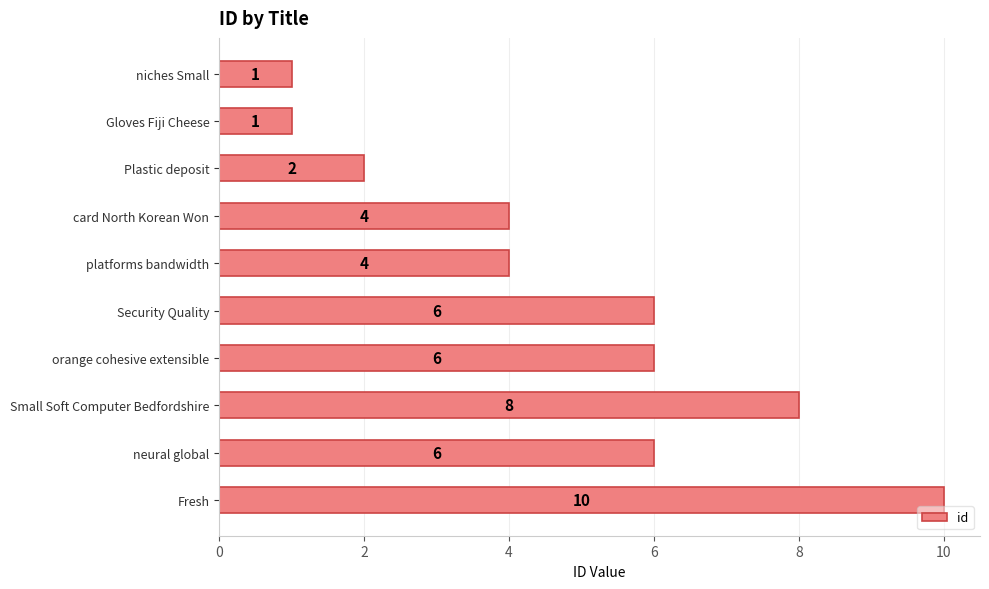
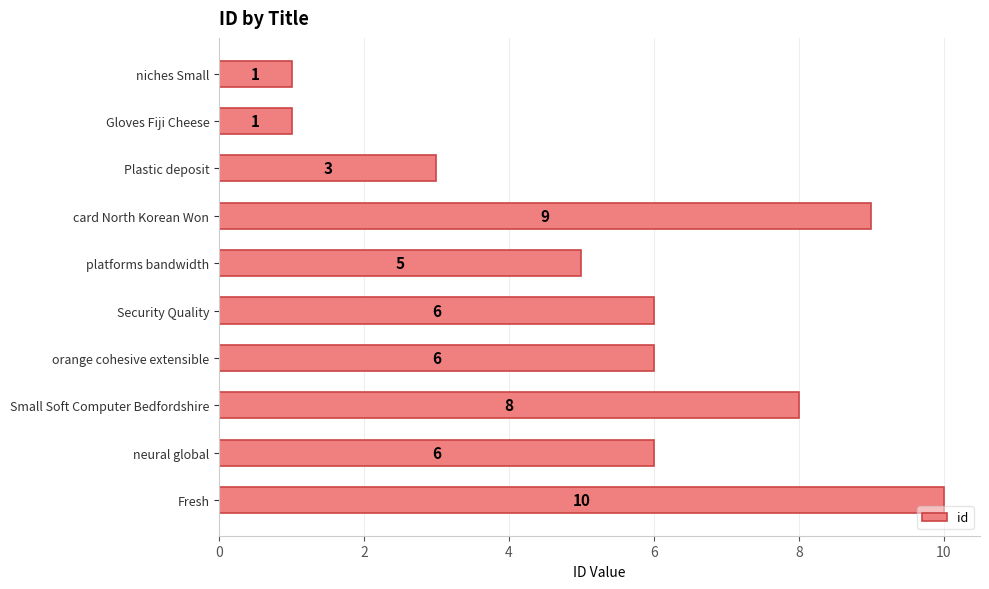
  {
    "niches Small": 1,
    "Gloves Fiji Cheese": 1,
-   "Plastic deposit": 2,
-   "card North Korean Won": 4,
-   "platforms bandwidth": 4,
+   "Plastic deposit": 3,
+   "card North Korean Won": 9,
+   "platforms bandwidth": 5,
    "Security Quality": 6,
    "orange cohesive extensible": 6,
    "Small Soft Computer Bedfordshire": 8,
    "neural global": 6,
    "Fresh": 10
  }
